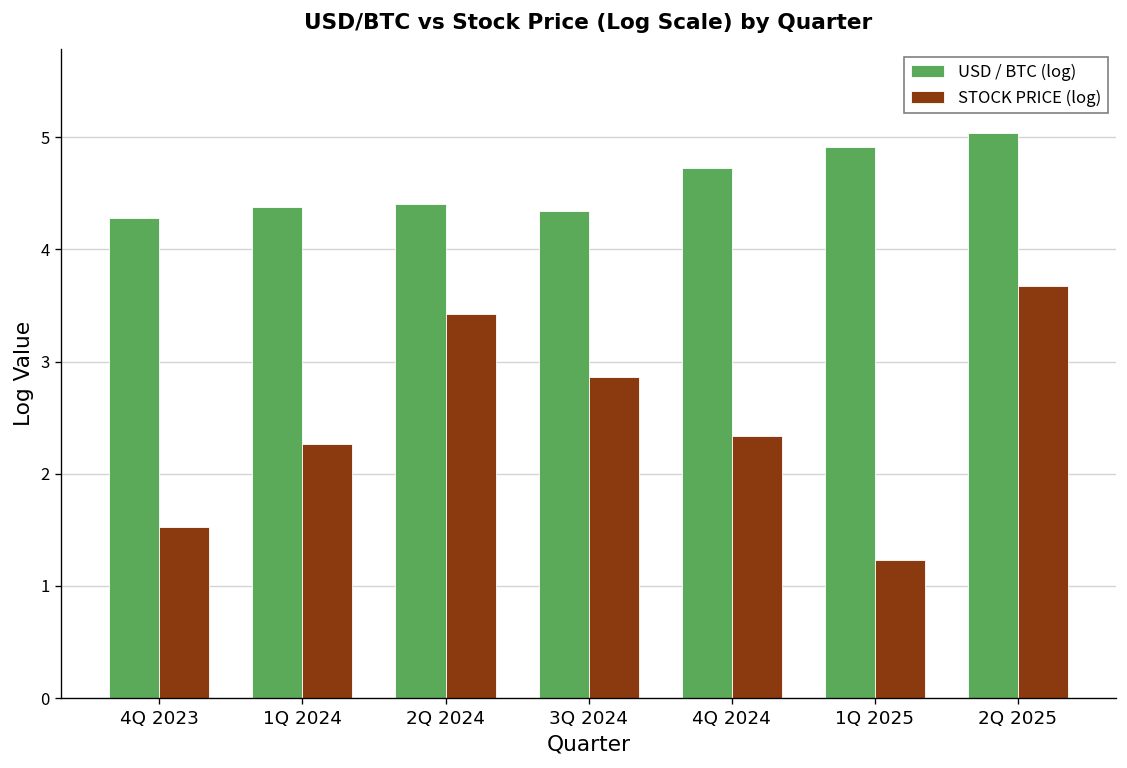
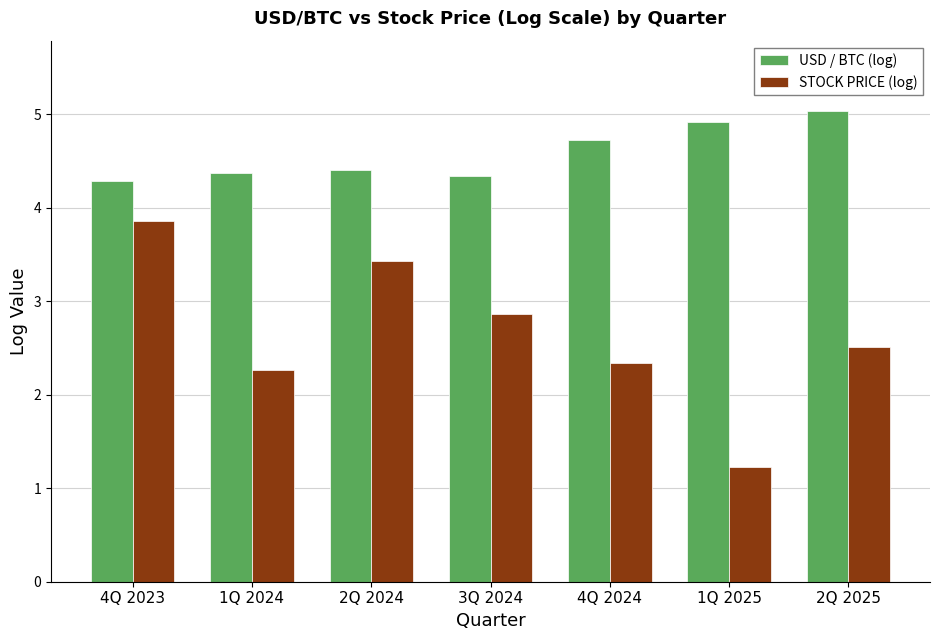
  {
    "USD / BTC (log)": {
      "4Q 2023": 4.3,
      "1Q 2024": 4.4,
      "2Q 2024": 4.4,
      "3Q 2024": 4.3,
      "4Q 2024": 4.7,
      "1Q 2025": 4.9,
      "2Q 2025": 5.0
    },
    "STOCK PRICE (log)": {
-     "4Q 2023": 1.5,
+     "4Q 2023": 3.9,
      "1Q 2024": 2.3,
      "2Q 2024": 3.4,
      "3Q 2024": 2.9,
      "4Q 2024": 2.3,
      "1Q 2025": 1.2,
-     "2Q 2025": 3.7
+     "2Q 2025": 2.5
    }
  }
